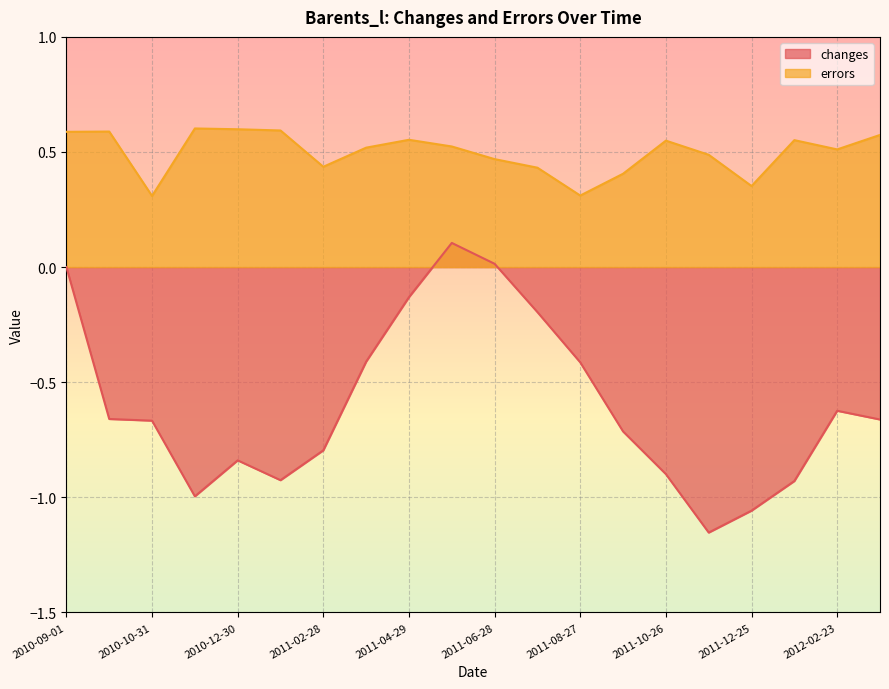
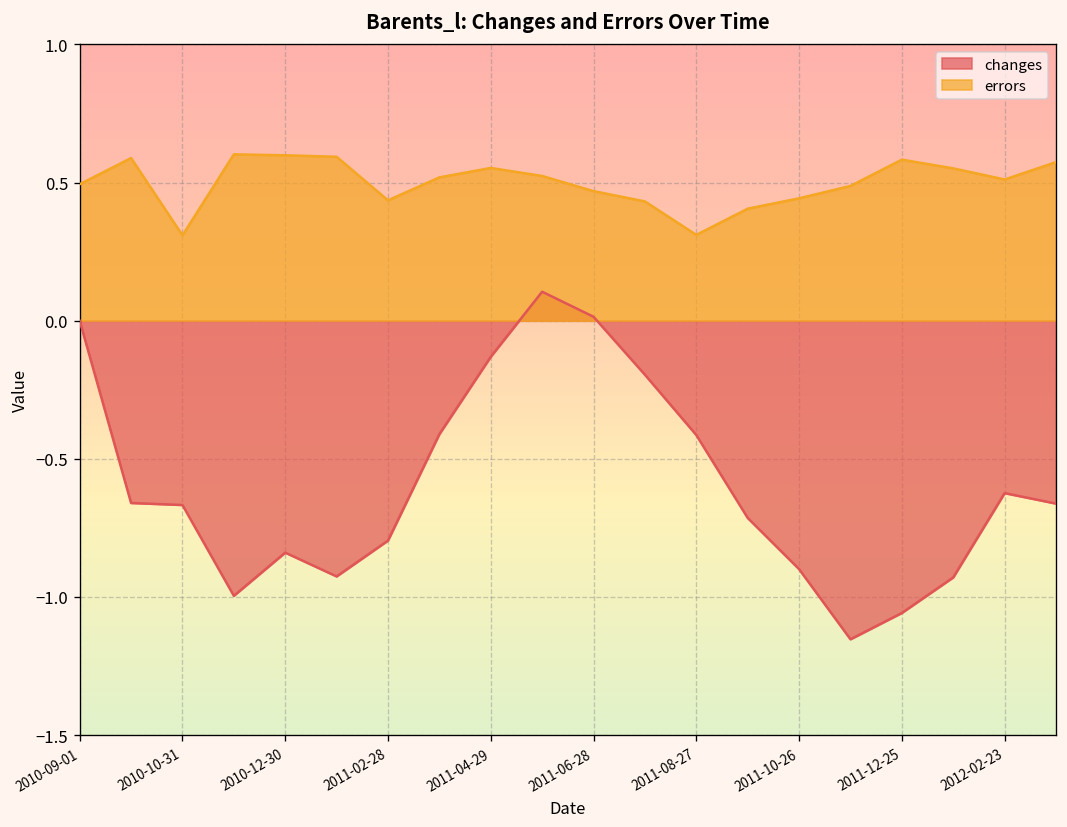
  {
    "errors": {
-     "2010-09-01": 0.59,
+     "2010-09-01": 0.49,
      "2010-10-31": 0.31,
      "2010-12-30": 0.60,
      "2011-02-28": 0.44,
      "2011-04-29": 0.55,
      "2011-06-28": 0.47,
      "2011-08-27": 0.31,
-     "2011-10-26": 0.55,
-     "2011-12-25": 0.35,
+     "2011-10-26": 0.44,
+     "2011-12-25": 0.58,
      "2012-02-23": 0.51
    }
  }
